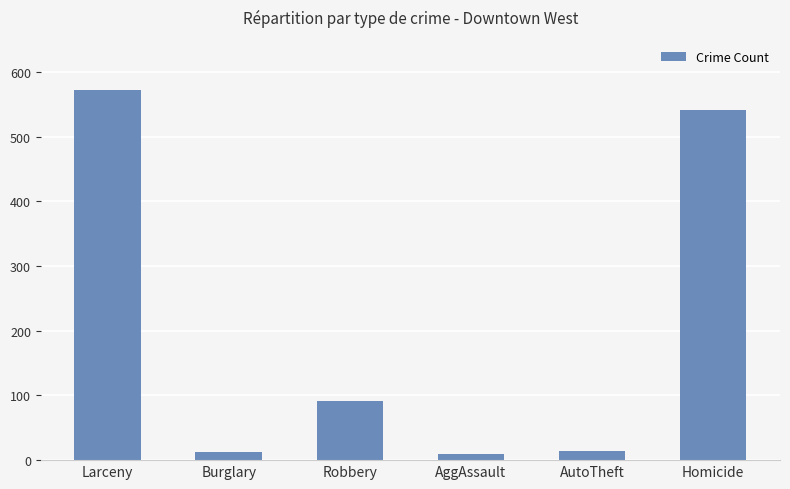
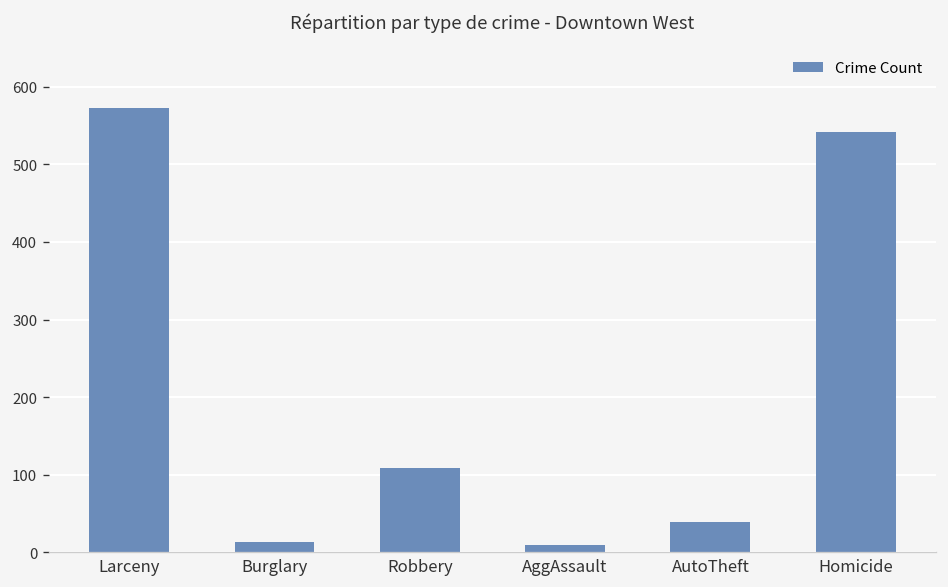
  {
    "Larceny": 570,
    "Burglary": 10,
-   "Robbery": 90,
+   "Robbery": 110,
    "AggAssault": 10,
-   "AutoTheft": 10,
+   "AutoTheft": 40,
    "Homicide": 540
  }
